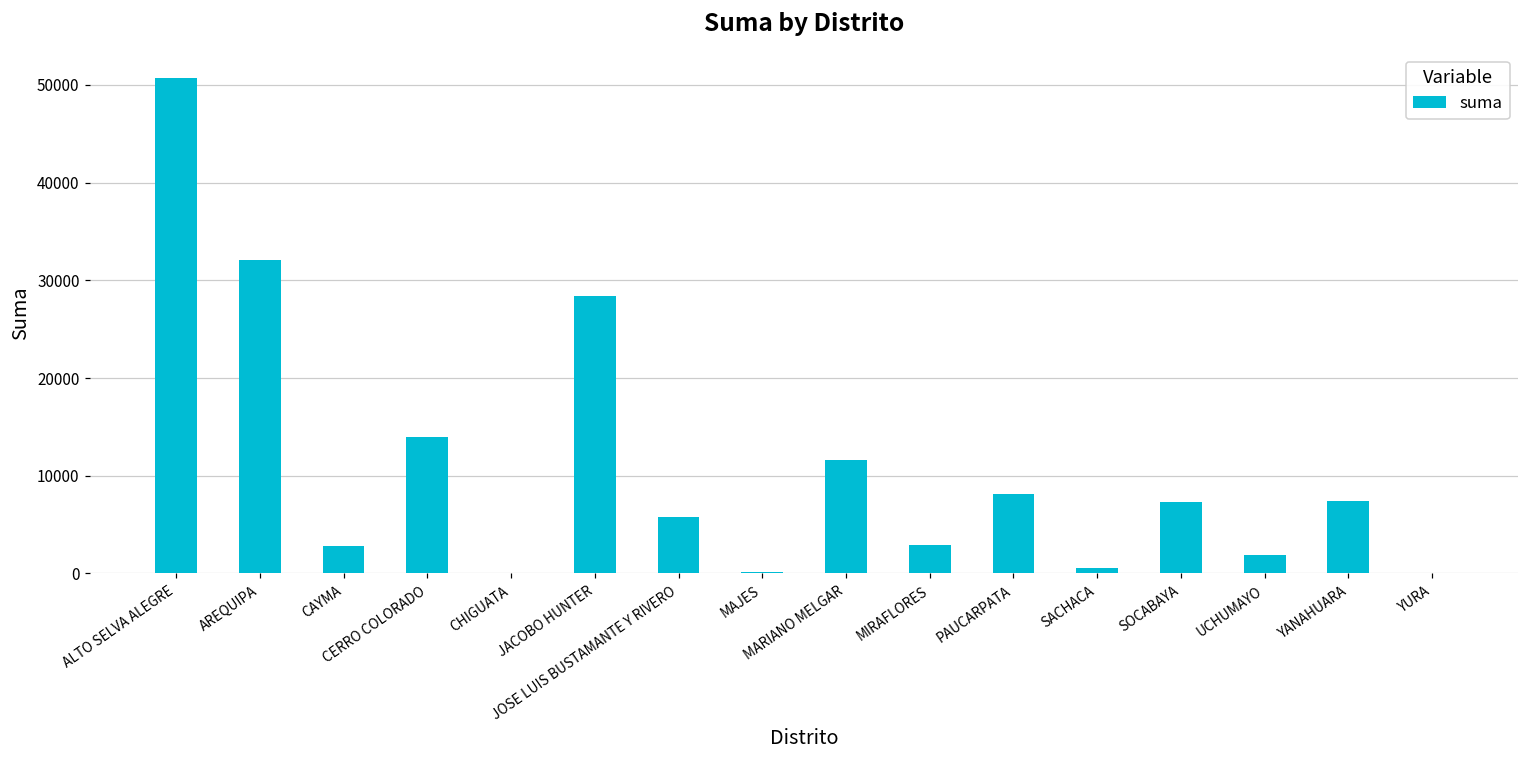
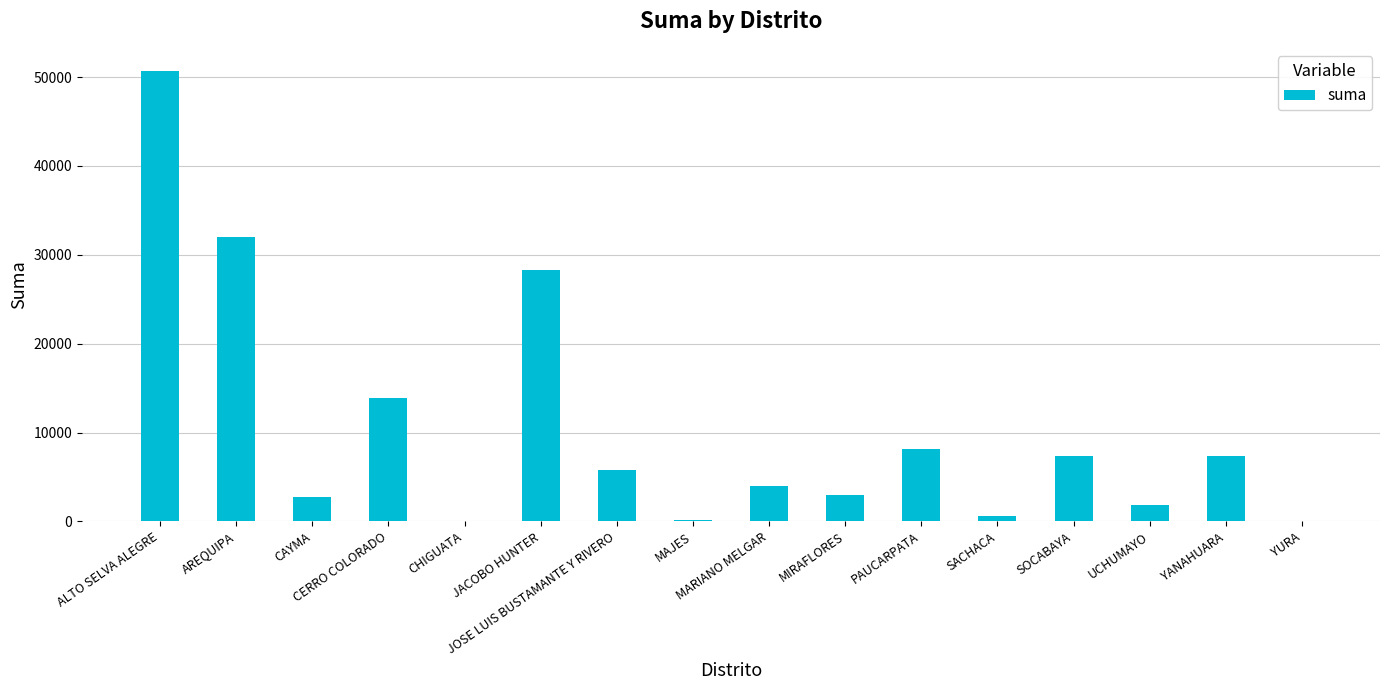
  {
    "ALTO SELVA ALEGRE": 51000,
    "AREQUIPA": 32000,
    "CAYMA": 3000,
    "CERRO COLORADO": 14000,
    "JACOBO HUNTER": 28000,
    "JOSE LUIS BUSTAMANTE Y RIVERO": 6000,
-   "MARIANO MELGAR": 12000,
+   "MARIANO MELGAR": 4000,
    "MIRAFLORES": 3000,
    "PAUCARPATA": 8000,
    "SACHACA": 1000,
    "SOCABAYA": 7000,
    "UCHUMAYO": 2000,
    "YANAHUARA": 7000
  }
